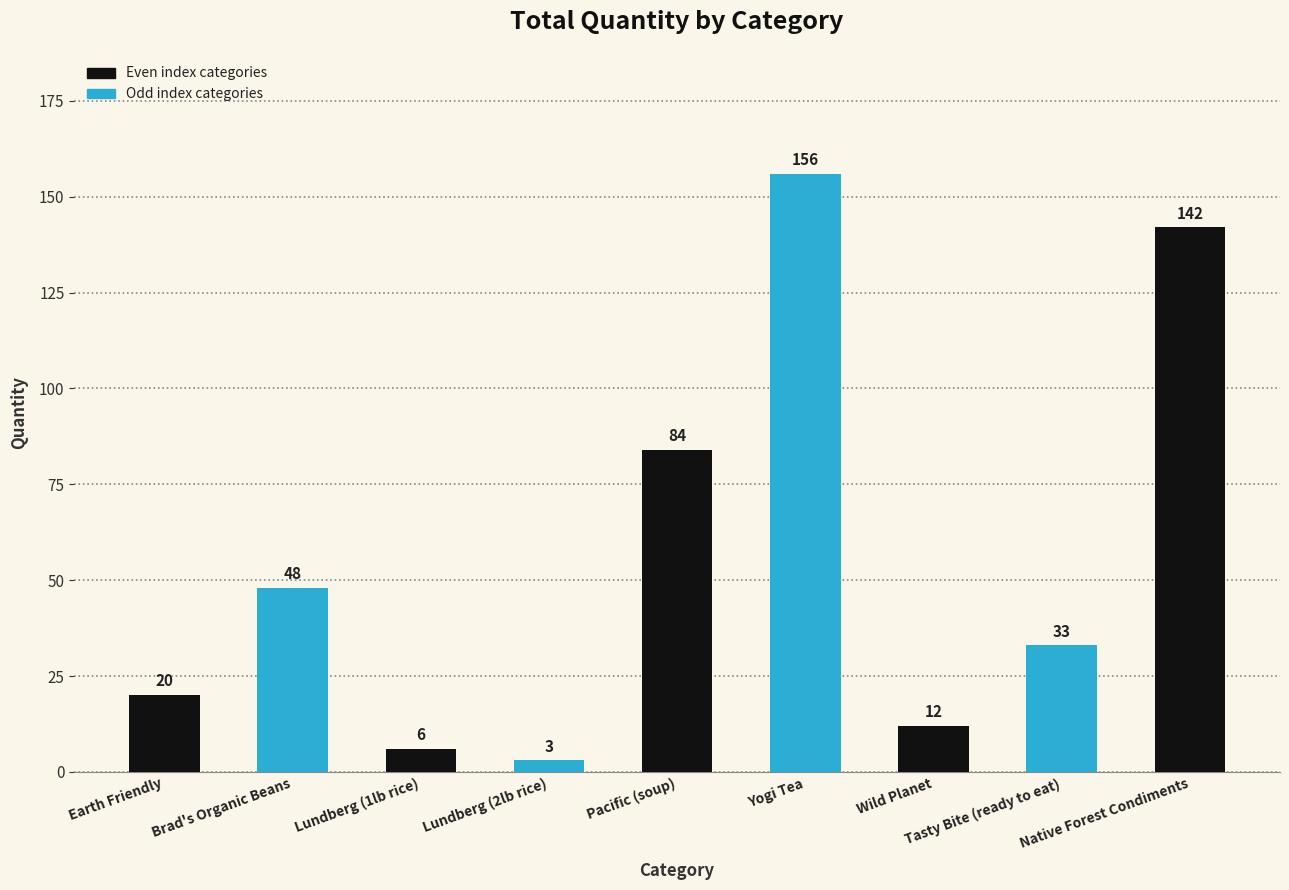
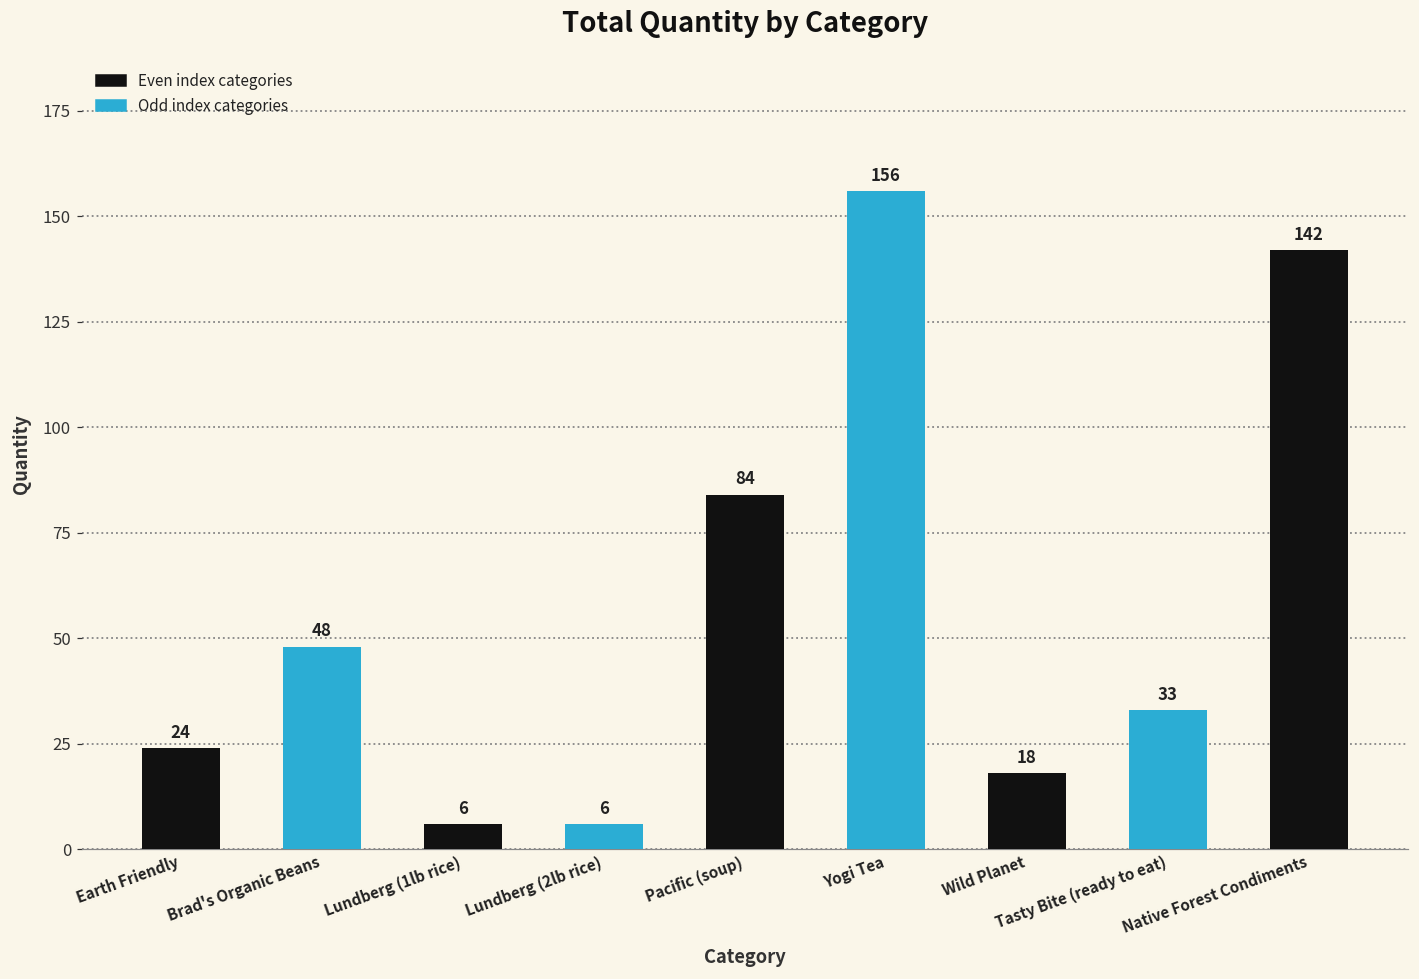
  {
-   "Earth Friendly": 20,
+   "Earth Friendly": 24,
    "Brad's Organic Beans": 48,
    "Lundberg (1lb rice)": 6,
-   "Lundberg (2lb rice)": 3,
+   "Lundberg (2lb rice)": 6,
    "Pacific (soup)": 84,
    "Yogi Tea": 156,
-   "Wild Planet": 12,
+   "Wild Planet": 18,
    "Tasty Bite (ready to eat)": 33,
    "Native Forest Condiments": 142
  }
